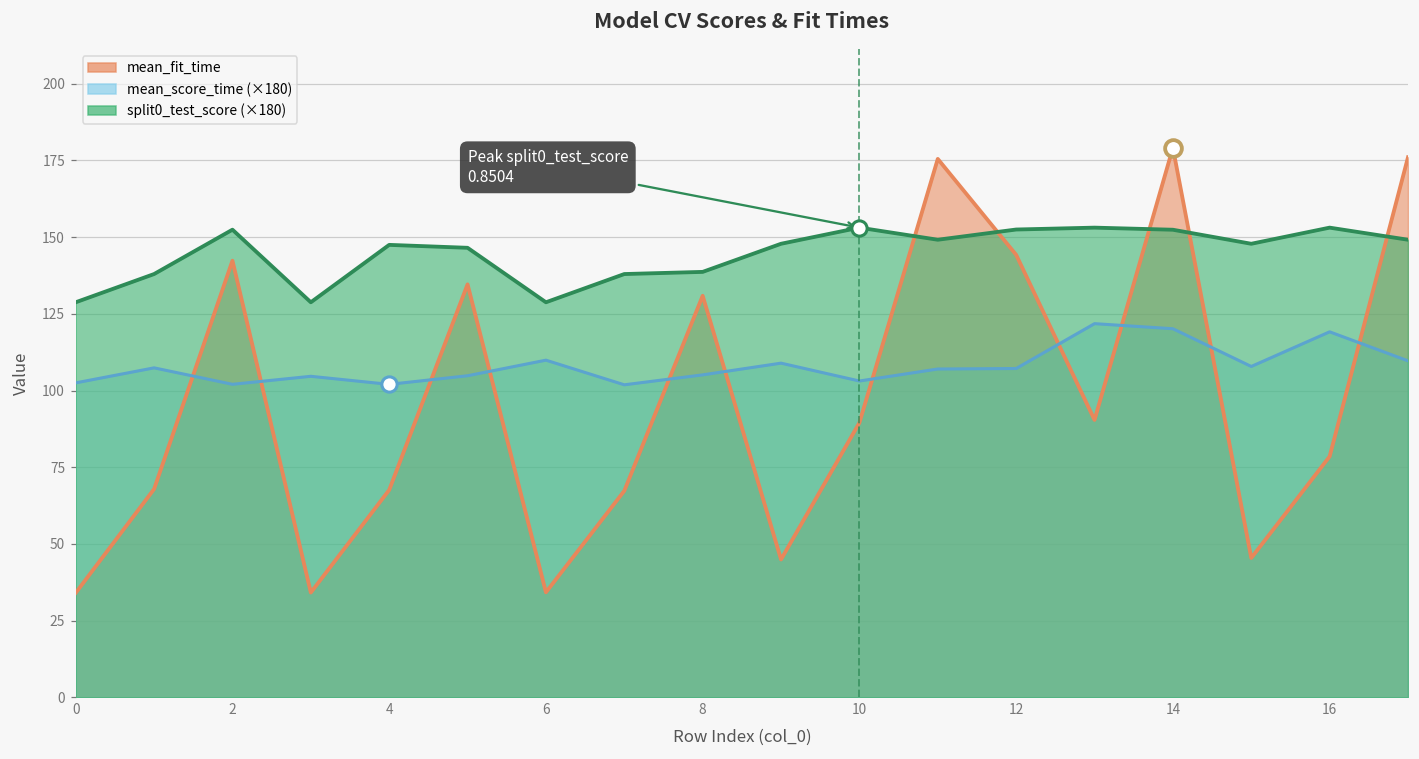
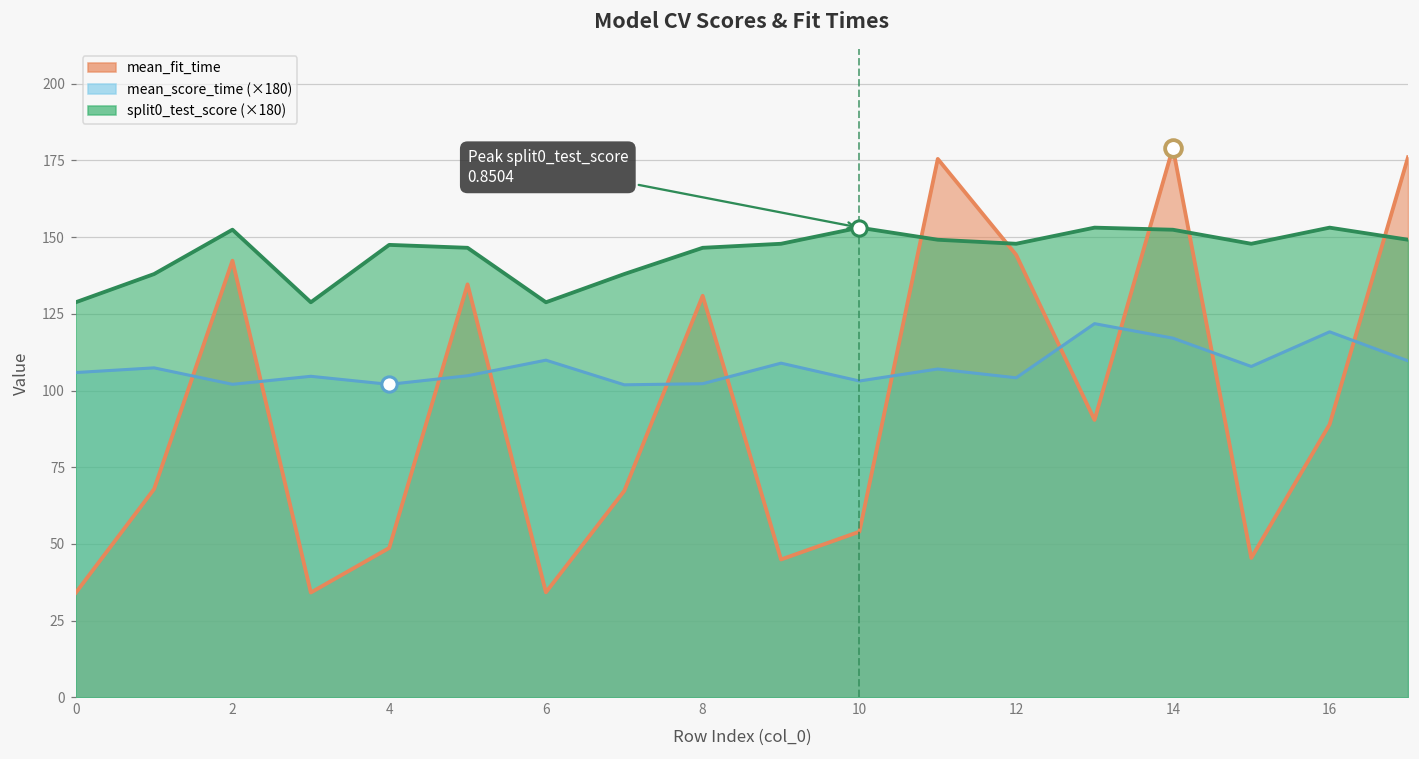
  {
    "mean_fit_time": {
      "0": 34,
      "2": 142,
-     "4": 68,
+     "4": 49,
      "6": 34,
      "8": 131,
-     "10": 90,
+     "10": 54,
      "12": 144,
-     "16": 79
+     "16": 89
    },
    "mean_score_time (×180)": {
-     "0": 102,
+     "0": 106,
      "2": 102,
      "6": 110,
-     "8": 105,
+     "8": 102,
      "10": 103,
-     "12": 107,
-     "14": 120,
+     "12": 104,
+     "14": 117,
      "16": 119
    },
    "split0_test_score (×180)": {
      "0": 129,
      "2": 152,
      "4": 147,
      "6": 129,
-     "8": 139,
-     "12": 152,
+     "8": 147,
+     "12": 148,
      "14": 152,
      "16": 153
    }
  }
